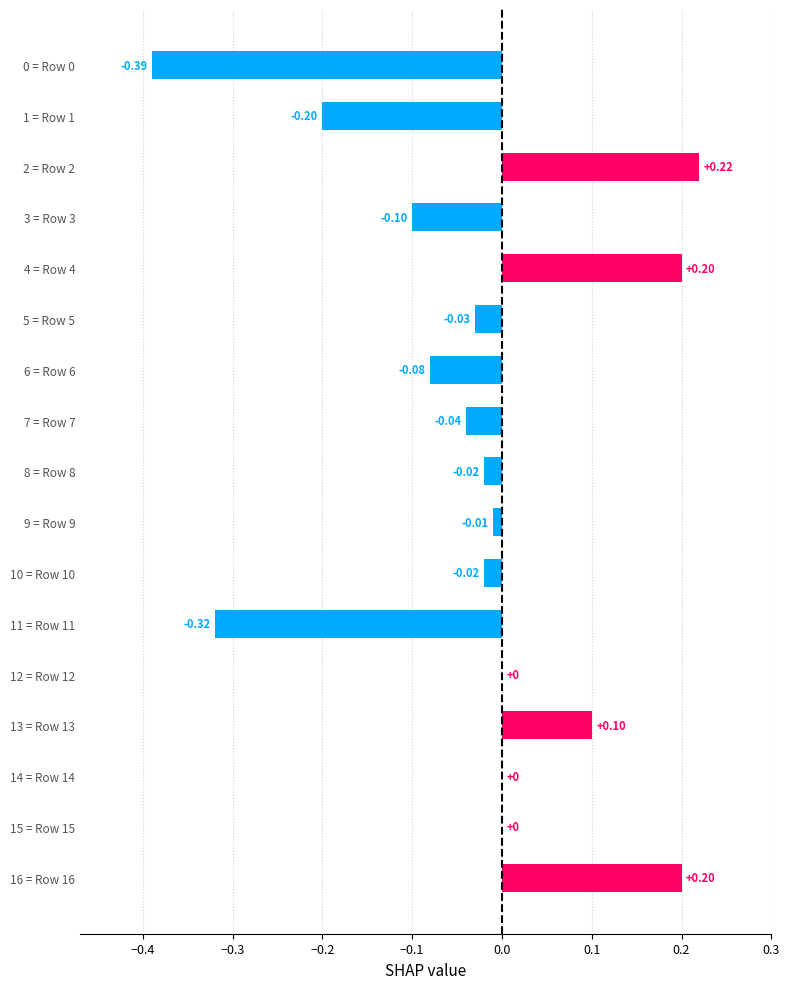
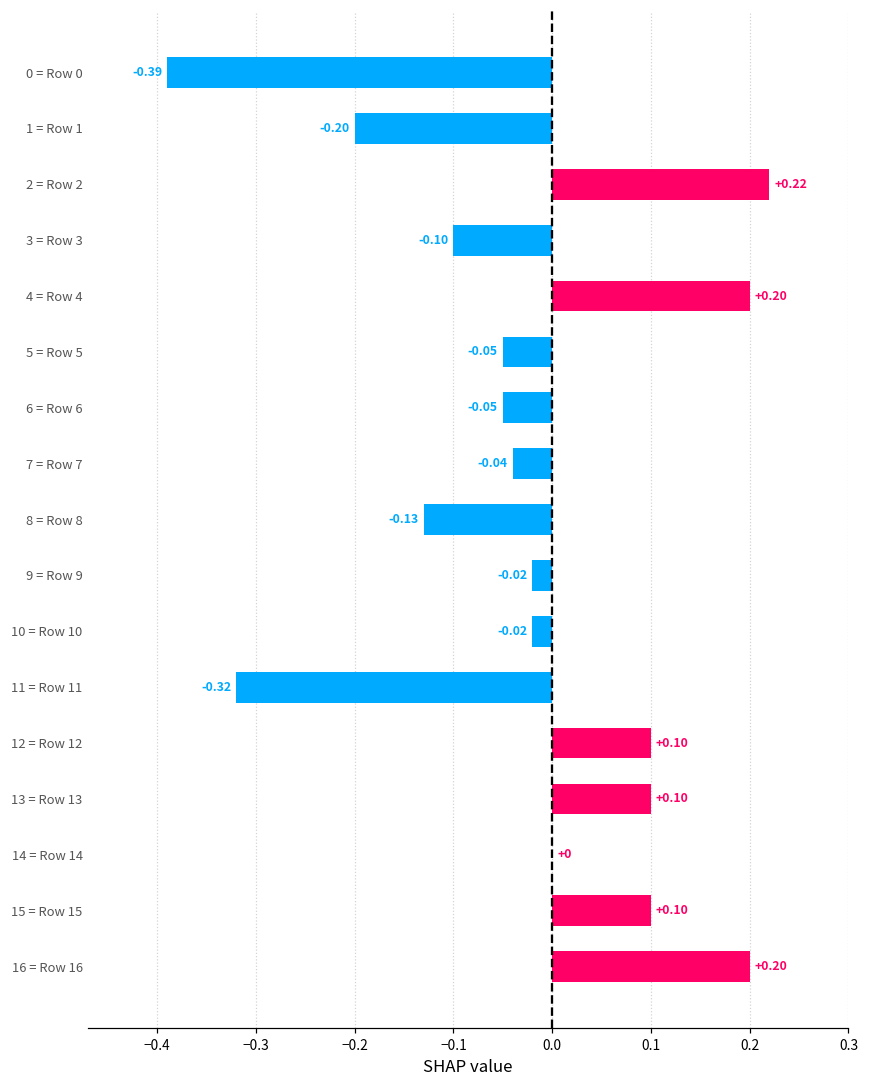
  {
    "0 = Row 0": "-0.39",
    "1 = Row 1": "-0.20",
    "2 = Row 2": "+0.22",
    "3 = Row 3": "-0.10",
    "4 = Row 4": "+0.20",
-   "5 = Row 5": "-0.03",
-   "6 = Row 6": "-0.08",
+   "5 = Row 5": "-0.05",
+   "6 = Row 6": "-0.05",
    "7 = Row 7": "-0.04",
-   "8 = Row 8": "-0.02",
-   "9 = Row 9": "-0.01",
+   "8 = Row 8": "-0.13",
+   "9 = Row 9": "-0.02",
    "10 = Row 10": "-0.02",
    "11 = Row 11": "-0.32",
-   "12 = Row 12": "+0",
+   "12 = Row 12": "+0.10",
    "13 = Row 13": "+0.10",
    "14 = Row 14": "+0",
-   "15 = Row 15": "+0",
+   "15 = Row 15": "+0.10",
    "16 = Row 16": "+0.20"
  }
